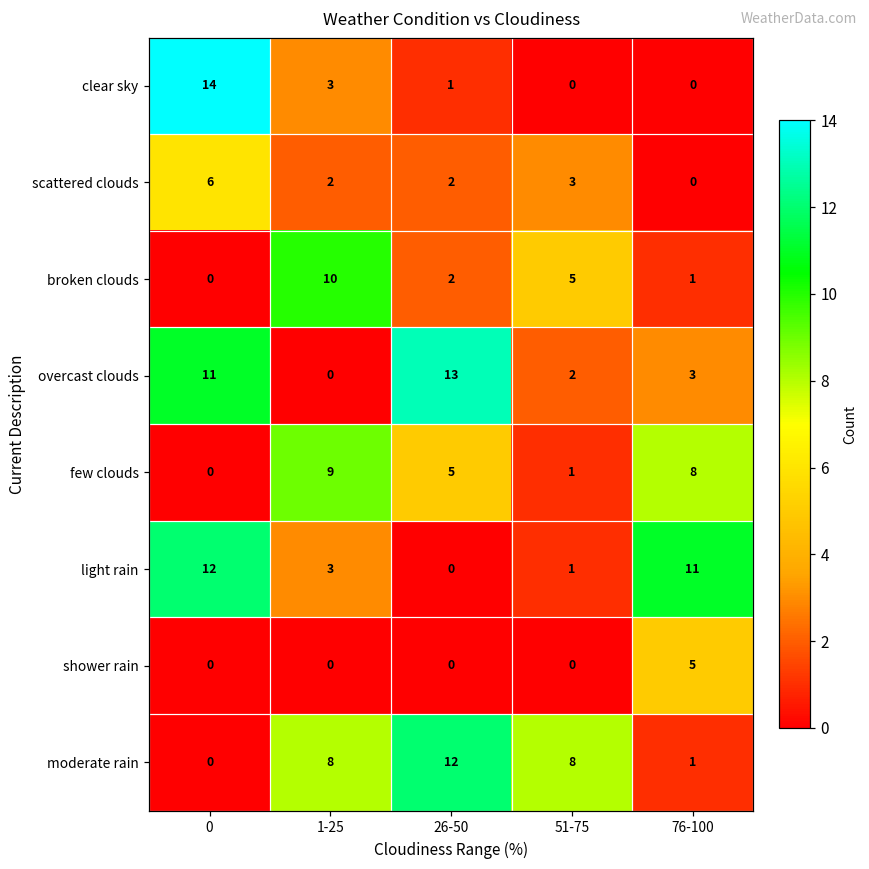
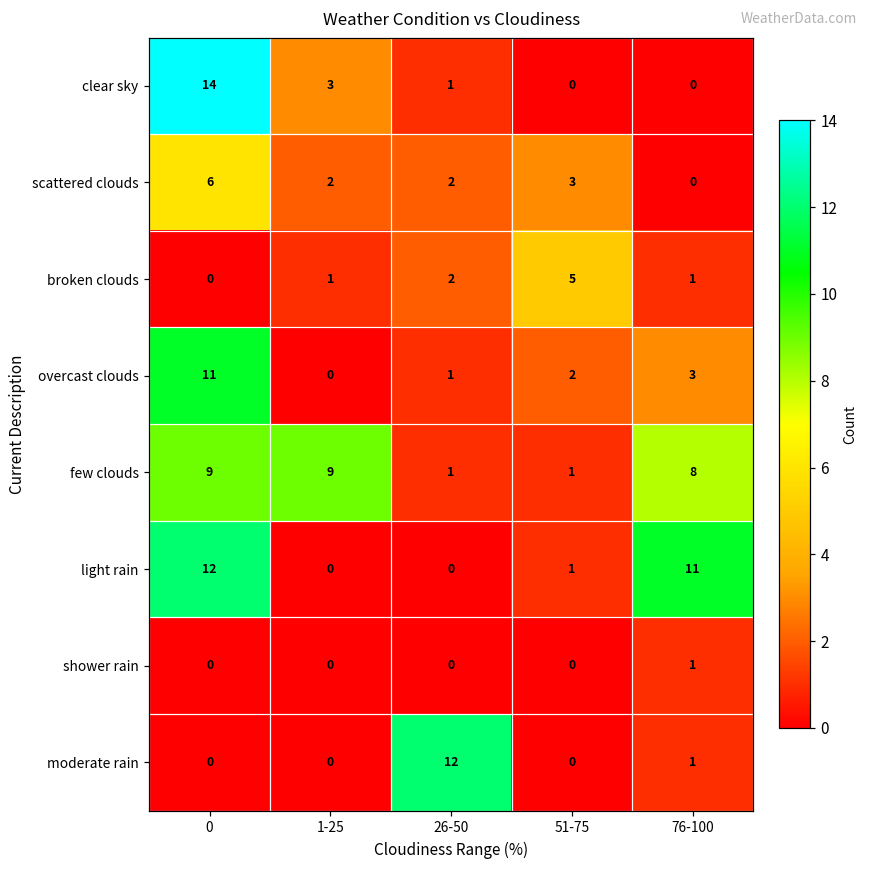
  {
    "clear sky": {
      "0": 14,
      "1-25": 3,
      "26-50": 1,
      "51-75": 0,
      "76-100": 0
    },
    "scattered clouds": {
      "0": 6,
      "1-25": 2,
      "26-50": 2,
      "51-75": 3,
      "76-100": 0
    },
    "broken clouds": {
      "0": 0,
-     "1-25": 10,
+     "1-25": 1,
      "26-50": 2,
      "51-75": 5,
      "76-100": 1
    },
    "overcast clouds": {
      "0": 11,
      "1-25": 0,
-     "26-50": 13,
+     "26-50": 1,
      "51-75": 2,
      "76-100": 3
    },
    "few clouds": {
-     "0": 0,
+     "0": 9,
      "1-25": 9,
-     "26-50": 5,
+     "26-50": 1,
      "51-75": 1,
      "76-100": 8
    },
    "light rain": {
      "0": 12,
-     "1-25": 3,
+     "1-25": 0,
      "26-50": 0,
      "51-75": 1,
      "76-100": 11
    },
    "shower rain": {
      "0": 0,
      "1-25": 0,
      "26-50": 0,
      "51-75": 0,
-     "76-100": 5
+     "76-100": 1
    },
    "moderate rain": {
      "0": 0,
-     "1-25": 8,
+     "1-25": 0,
      "26-50": 12,
-     "51-75": 8,
+     "51-75": 0,
      "76-100": 1
    }
  }
